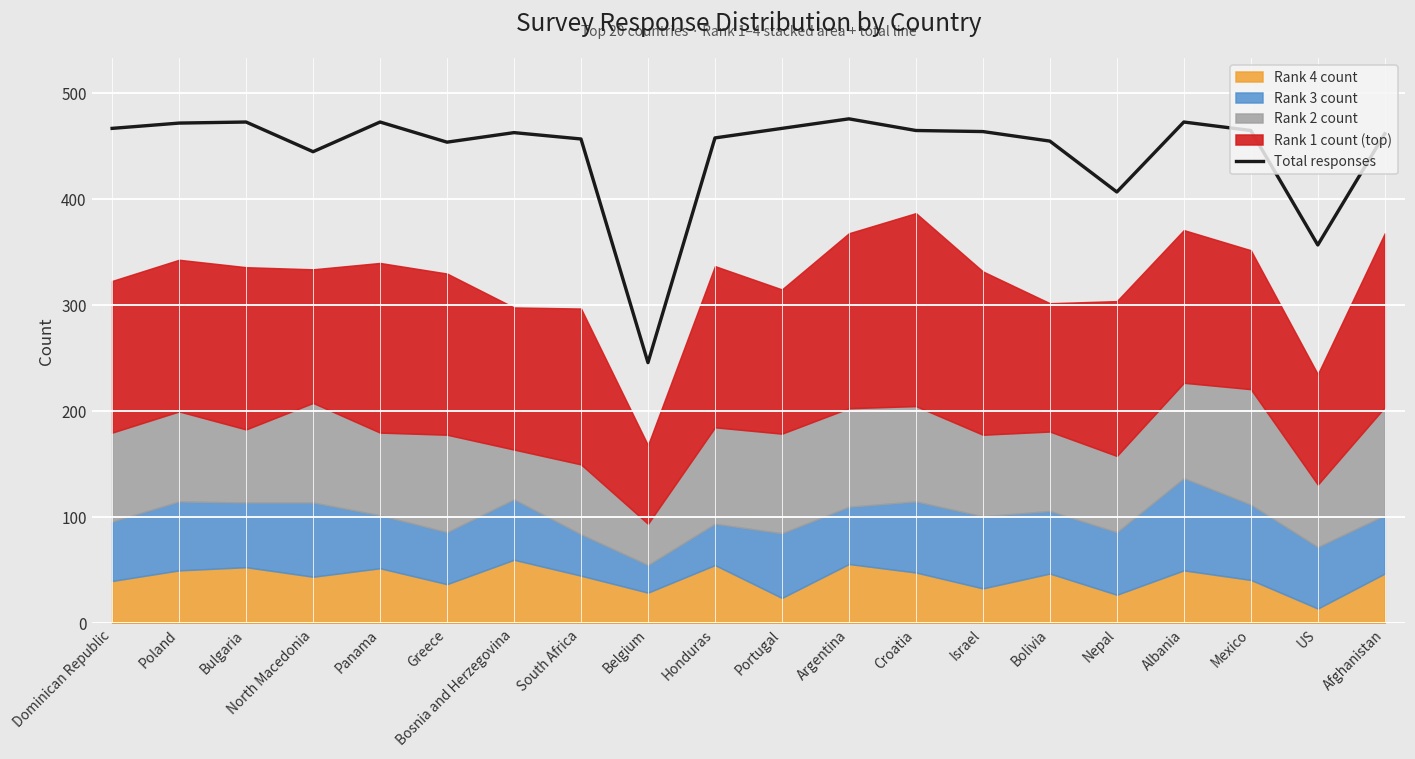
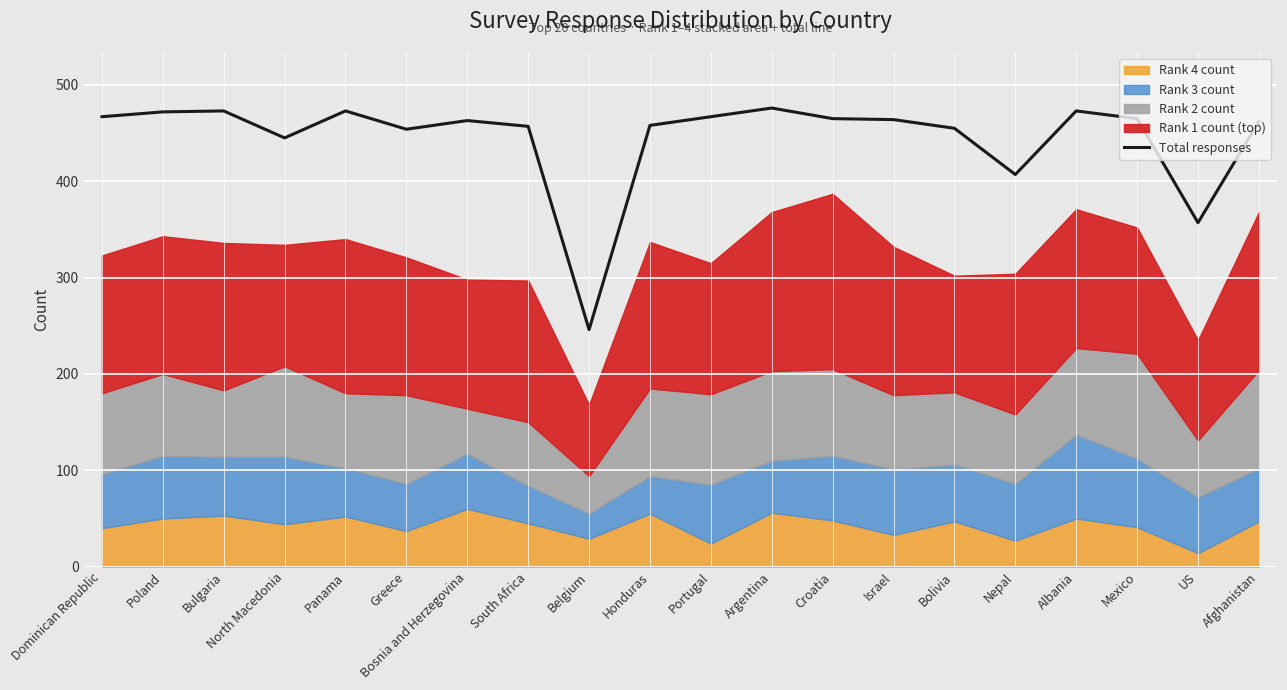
  {
    "Total responses": {
      "Dominican Republic": 470,
      "Poland": 470,
      "Bulgaria": 470,
      "North Macedonia": 450,
      "Panama": 470,
      "Greece": 450,
      "Bosnia and Herzegovina": 460,
      "South Africa": 460,
      "Belgium": 250,
      "Honduras": 460,
      "Portugal": 470,
      "Argentina": 480,
      "Croatia": 470,
      "Israel": 460,
      "Bolivia": 460,
      "Nepal": 410,
      "Albania": 470,
      "US": 360
    },
    "Rank 4 count": {
      "Dominican Republic": 40,
      "Poland": 50,
      "Bulgaria": 50,
      "North Macedonia": 40,
      "Panama": 50,
      "Greece": 40,
      "Bosnia and Herzegovina": 60,
      "South Africa": 50,
      "Belgium": 30,
      "Honduras": 60,
      "Portugal": 20,
      "Argentina": 60,
      "Croatia": 50,
      "Israel": 30,
      "Bolivia": 50,
      "Nepal": 30,
      "Albania": 50,
      "Mexico": 40,
      "US": 10,
      "Afghanistan": 50
    },
    "Rank 3 count": {
      "Dominican Republic": 60,
      "Poland": 70,
      "Bulgaria": 60,
      "North Macedonia": 70,
      "Panama": 50,
      "Greece": 50,
      "Bosnia and Herzegovina": 60,
      "South Africa": 40,
      "Belgium": 30,
      "Honduras": 40,
      "Portugal": 60,
      "Argentina": 50,
      "Croatia": 70,
      "Israel": 70,
      "Bolivia": 60,
      "Nepal": 60,
      "Albania": 90,
      "Mexico": 70,
      "US": 60,
      "Afghanistan": 60
    },
    "Rank 2 count": {
      "Dominican Republic": 80,
      "Poland": 90,
      "Bulgaria": 70,
      "North Macedonia": 90,
      "Panama": 80,
      "Greece": 90,
      "Bosnia and Herzegovina": 50,
      "South Africa": 70,
      "Belgium": 40,
      "Honduras": 90,
      "Portugal": 90,
      "Argentina": 90,
      "Croatia": 90,
      "Israel": 80,
      "Bolivia": 80,
      "Nepal": 70,
      "Albania": 90,
      "Mexico": 110,
      "US": 60,
      "Afghanistan": 100
    },
    "Rank 1 count (top)": {
      "Dominican Republic": 140,
      "Poland": 140,
      "Bulgaria": 150,
      "North Macedonia": 130,
      "Panama": 160,
-     "Greece": 150,
+     "Greece": 140,
      "Bosnia and Herzegovina": 130,
      "South Africa": 150,
      "Belgium": 70,
      "Honduras": 150,
      "Portugal": 140,
      "Argentina": 170,
      "Croatia": 180,
      "Israel": 150,
      "Bolivia": 120,
      "Nepal": 150,
      "Albania": 140,
      "Mexico": 130,
      "US": 100,
      "Afghanistan": 160
    }
  }
